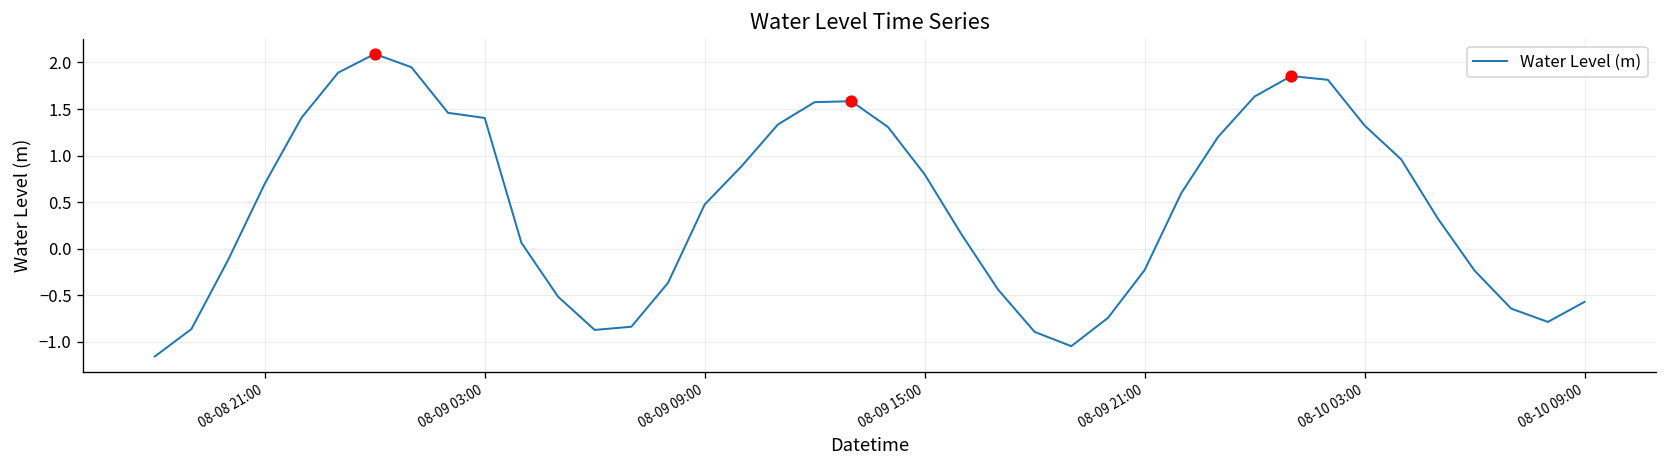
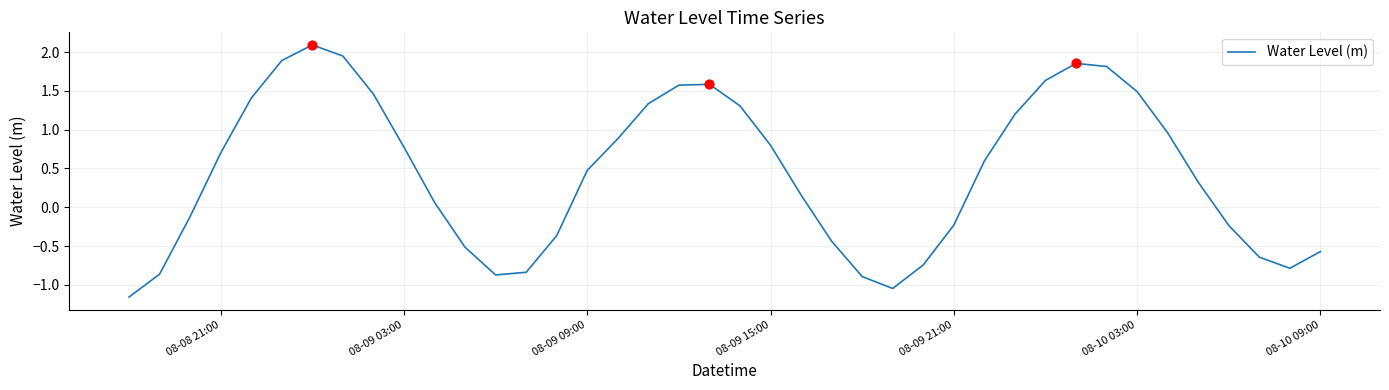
  {
    "Water Level (m)": {
      "08-08 21:00": 0.7,
-     "08-09 03:00": 1.4,
+     "08-09 03:00": 0.8,
      "08-09 09:00": 0.5,
      "08-09 15:00": 0.8,
      "08-09 21:00": -0.2,
-     "08-10 03:00": 1.3,
+     "08-10 03:00": 1.5,
      "08-10 09:00": -0.6
    }
  }
